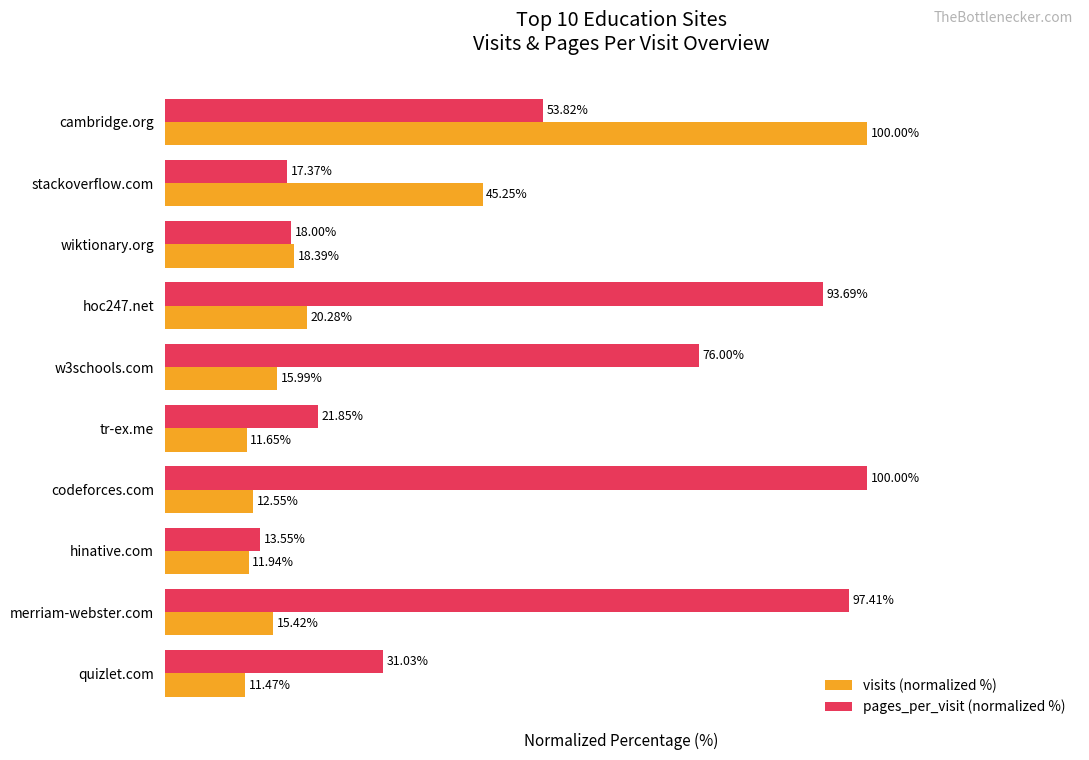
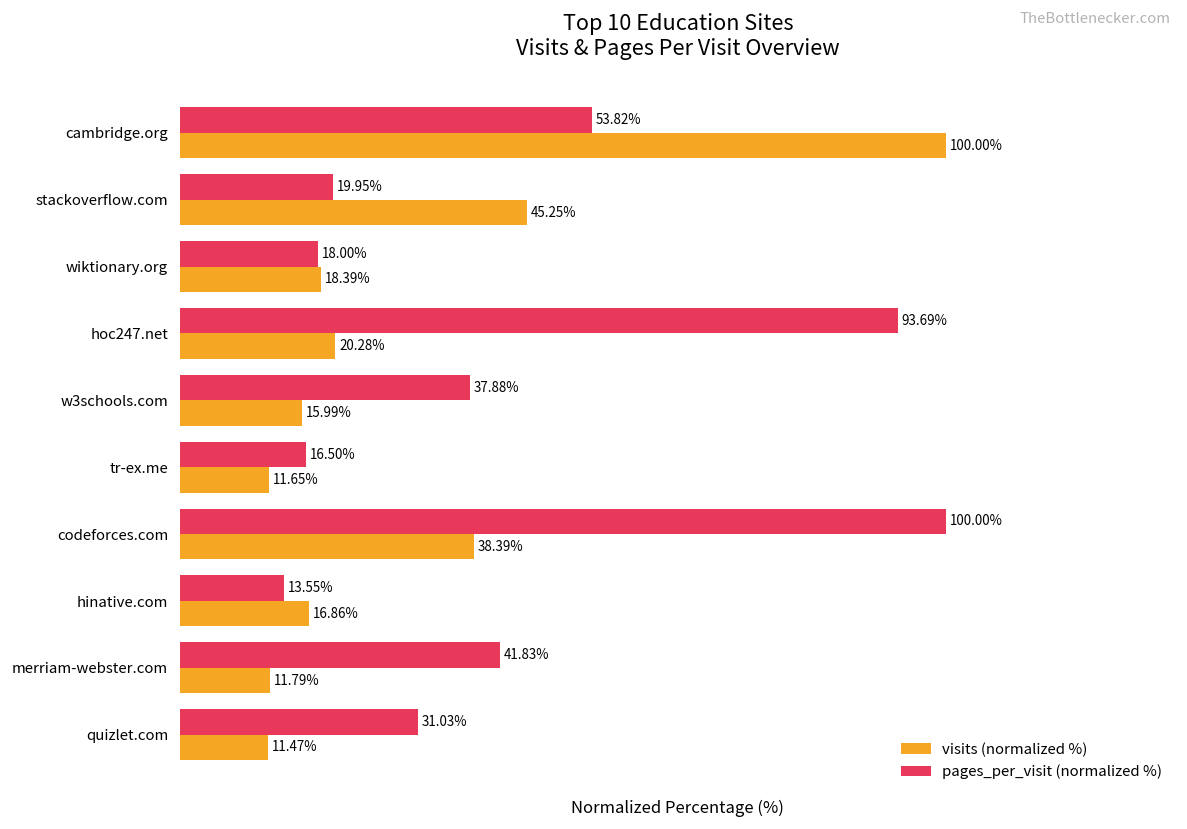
  {
    "visits (normalized %)": {
      "cambridge.org": "100.00%",
      "stackoverflow.com": "45.25%",
      "wiktionary.org": "18.39%",
      "hoc247.net": "20.28%",
      "w3schools.com": "15.99%",
      "tr-ex.me": "11.65%",
-     "codeforces.com": "12.55%",
-     "hinative.com": "11.94%",
-     "merriam-webster.com": "15.42%",
+     "codeforces.com": "38.39%",
+     "hinative.com": "16.86%",
+     "merriam-webster.com": "11.79%",
      "quizlet.com": "11.47%"
    },
    "pages_per_visit (normalized %)": {
      "cambridge.org": "53.82%",
-     "stackoverflow.com": "17.37%",
+     "stackoverflow.com": "19.95%",
      "wiktionary.org": "18.00%",
      "hoc247.net": "93.69%",
-     "w3schools.com": "76.00%",
-     "tr-ex.me": "21.85%",
+     "w3schools.com": "37.88%",
+     "tr-ex.me": "16.50%",
      "codeforces.com": "100.00%",
      "hinative.com": "13.55%",
-     "merriam-webster.com": "97.41%",
+     "merriam-webster.com": "41.83%",
      "quizlet.com": "31.03%"
    }
  }
